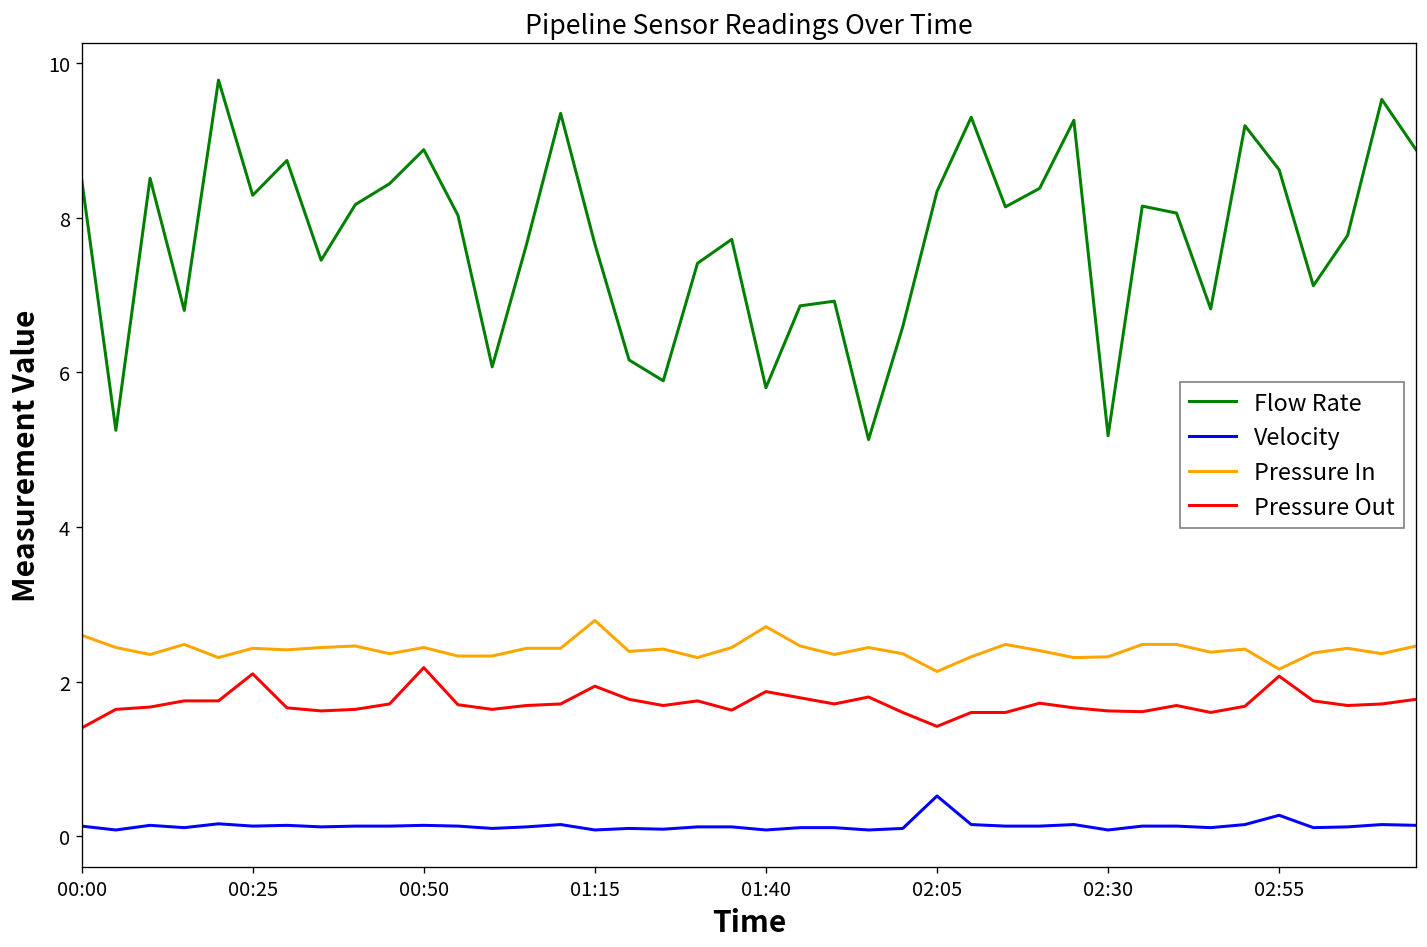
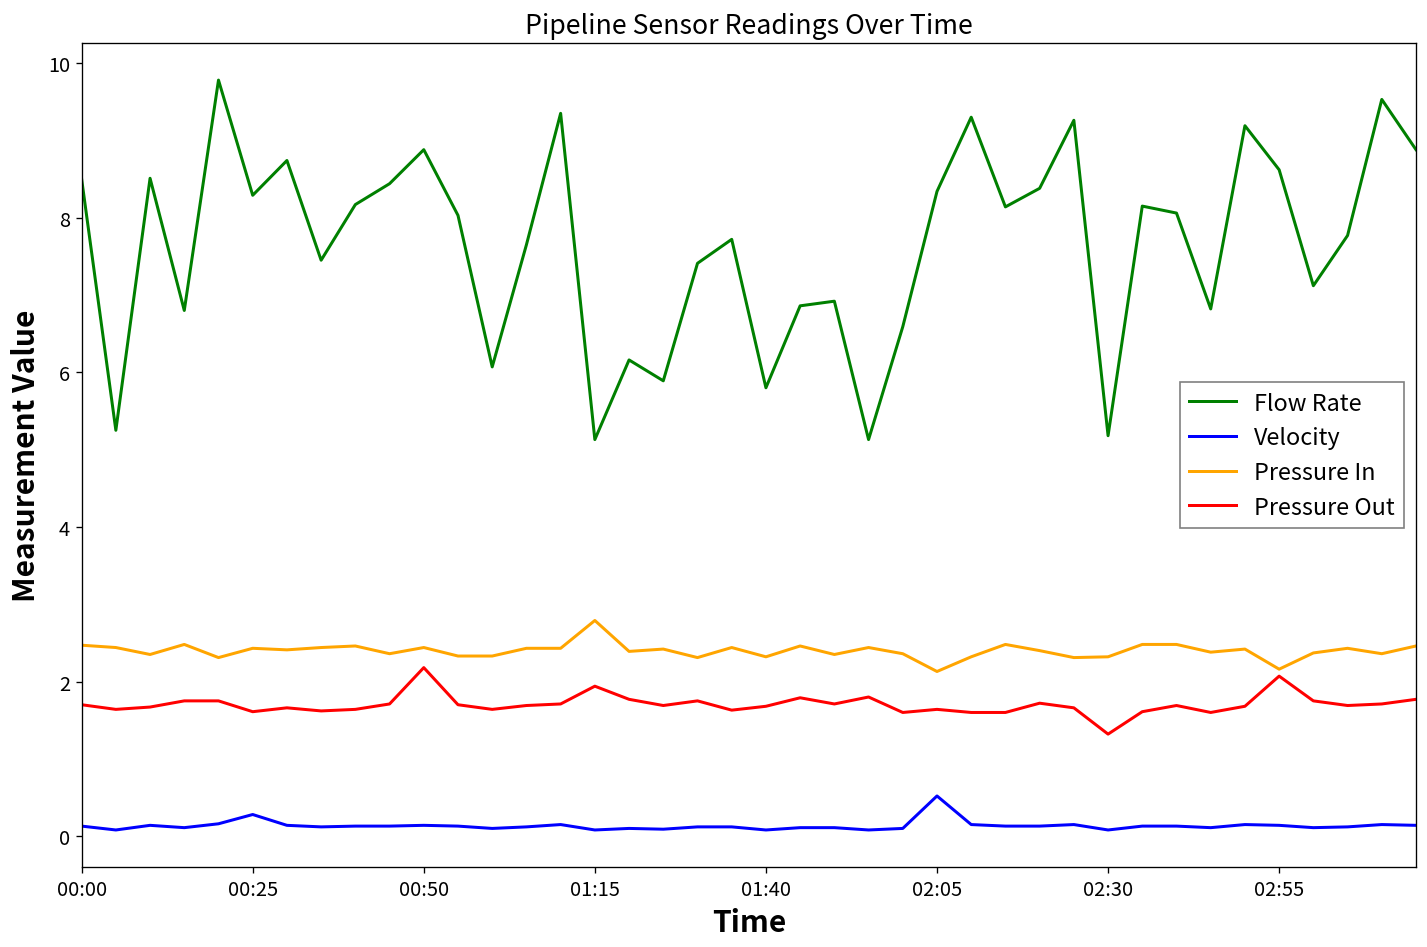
  {
    "Flow Rate": {
      "00:00": 8.5,
      "00:25": 8.3,
      "00:50": 8.9,
-     "01:15": 7.7,
+     "01:15": 5.1,
      "01:40": 5.8,
      "02:05": 8.3,
      "02:30": 5.2,
      "02:55": 8.6
    },
    "Velocity": {
      "00:00": 0.1,
-     "00:25": 0.1,
+     "00:25": 0.3,
      "00:50": 0.1,
      "01:15": 0.1,
      "01:40": 0.1,
      "02:05": 0.5,
      "02:30": 0.1,
-     "02:55": 0.3
+     "02:55": 0.1
    },
    "Pressure In": {
-     "00:00": 2.6,
+     "00:00": 2.5,
      "00:25": 2.4,
      "00:50": 2.4,
      "01:15": 2.8,
-     "01:40": 2.7,
+     "01:40": 2.3,
      "02:05": 2.1,
      "02:30": 2.3,
      "02:55": 2.2
    },
    "Pressure Out": {
-     "00:00": 1.4,
-     "00:25": 2.1,
+     "00:00": 1.7,
+     "00:25": 1.6,
      "00:50": 2.2,
      "01:15": 1.9,
-     "01:40": 1.9,
-     "02:05": 1.4,
-     "02:30": 1.6,
+     "01:40": 1.7,
+     "02:05": 1.6,
+     "02:30": 1.3,
      "02:55": 2.1
    }
  }
